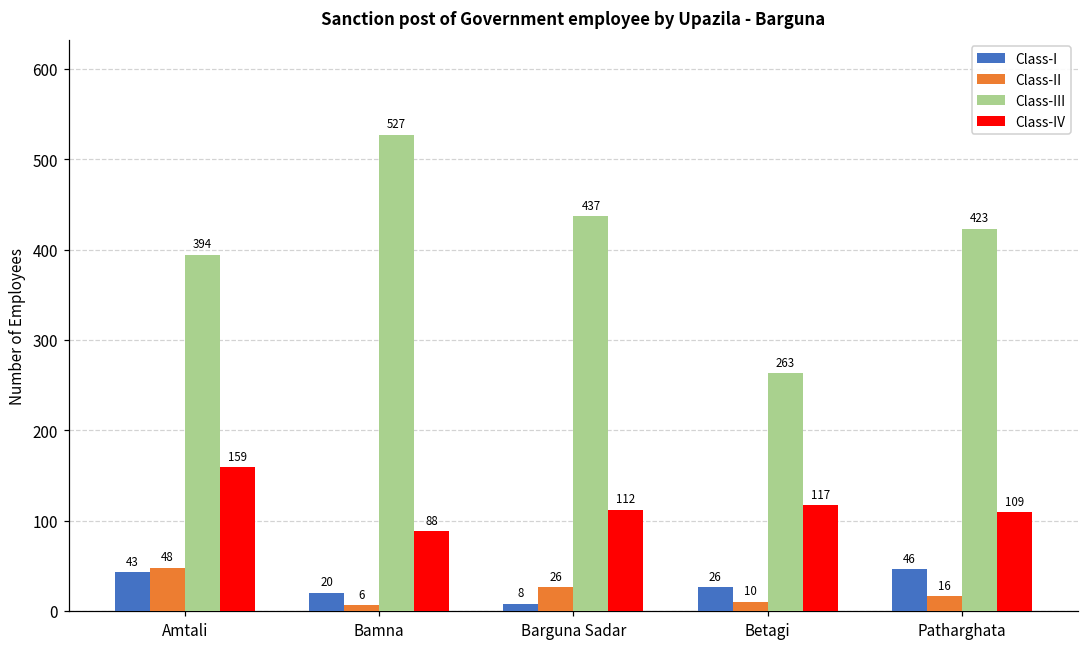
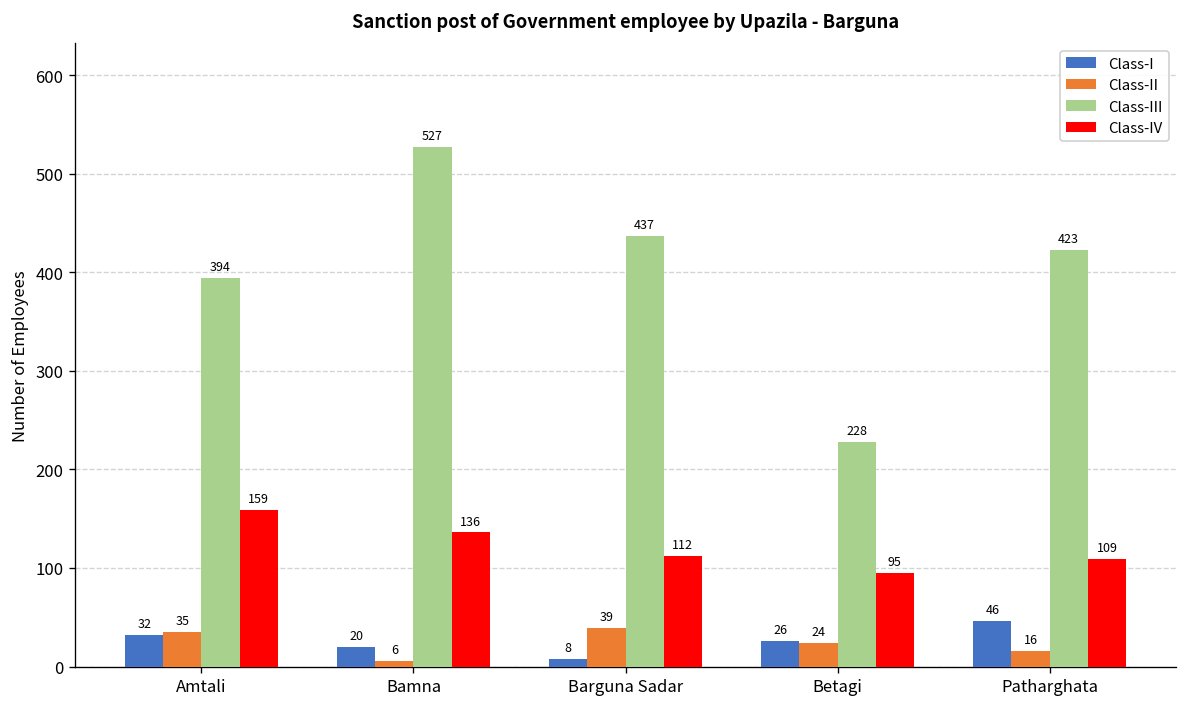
  {
    "Class-I": {
-     "Amtali": 43,
+     "Amtali": 32,
      "Bamna": 20,
      "Barguna Sadar": 8,
      "Betagi": 26,
      "Patharghata": 46
    },
    "Class-II": {
-     "Amtali": 48,
+     "Amtali": 35,
      "Bamna": 6,
-     "Barguna Sadar": 26,
-     "Betagi": 10,
+     "Barguna Sadar": 39,
+     "Betagi": 24,
      "Patharghata": 16
    },
    "Class-III": {
      "Amtali": 394,
      "Bamna": 527,
      "Barguna Sadar": 437,
-     "Betagi": 263,
+     "Betagi": 228,
      "Patharghata": 423
    },
    "Class-IV": {
      "Amtali": 159,
-     "Bamna": 88,
+     "Bamna": 136,
      "Barguna Sadar": 112,
-     "Betagi": 117,
+     "Betagi": 95,
      "Patharghata": 109
    }
  }
